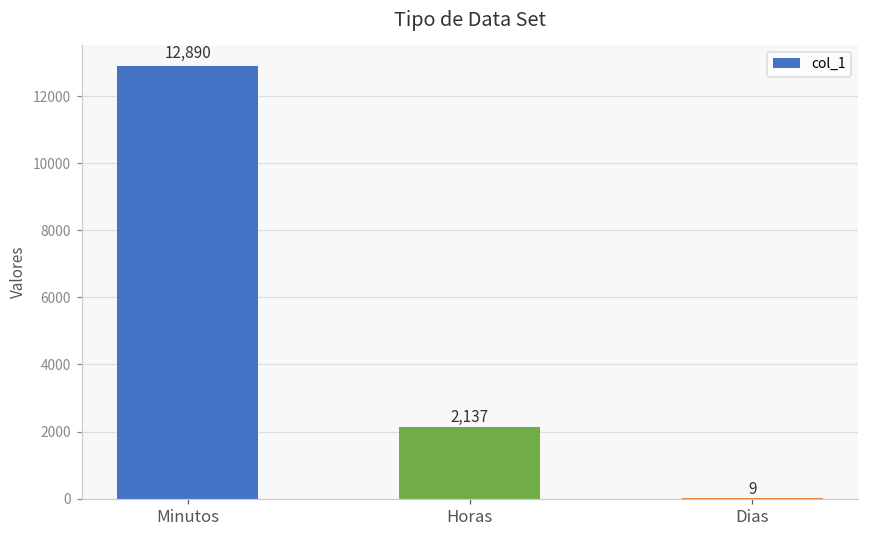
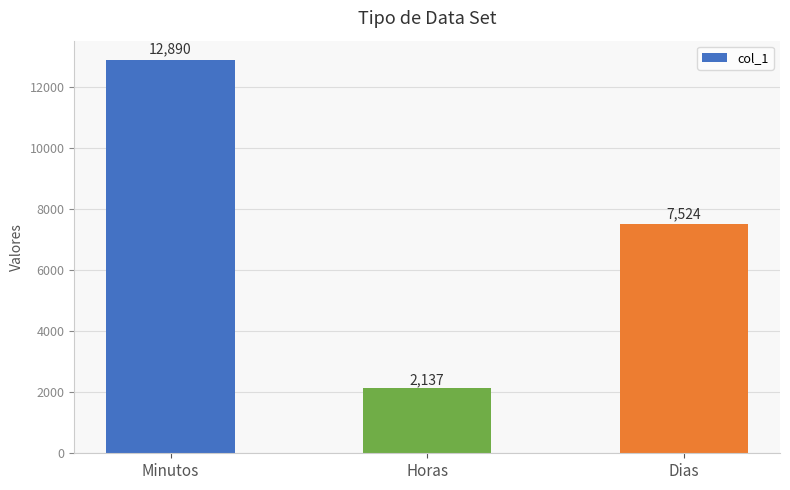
  {
    "Minutos": "12,890",
    "Horas": "2,137",
-   "Dias": "9"
+   "Dias": "7,524"
  }
